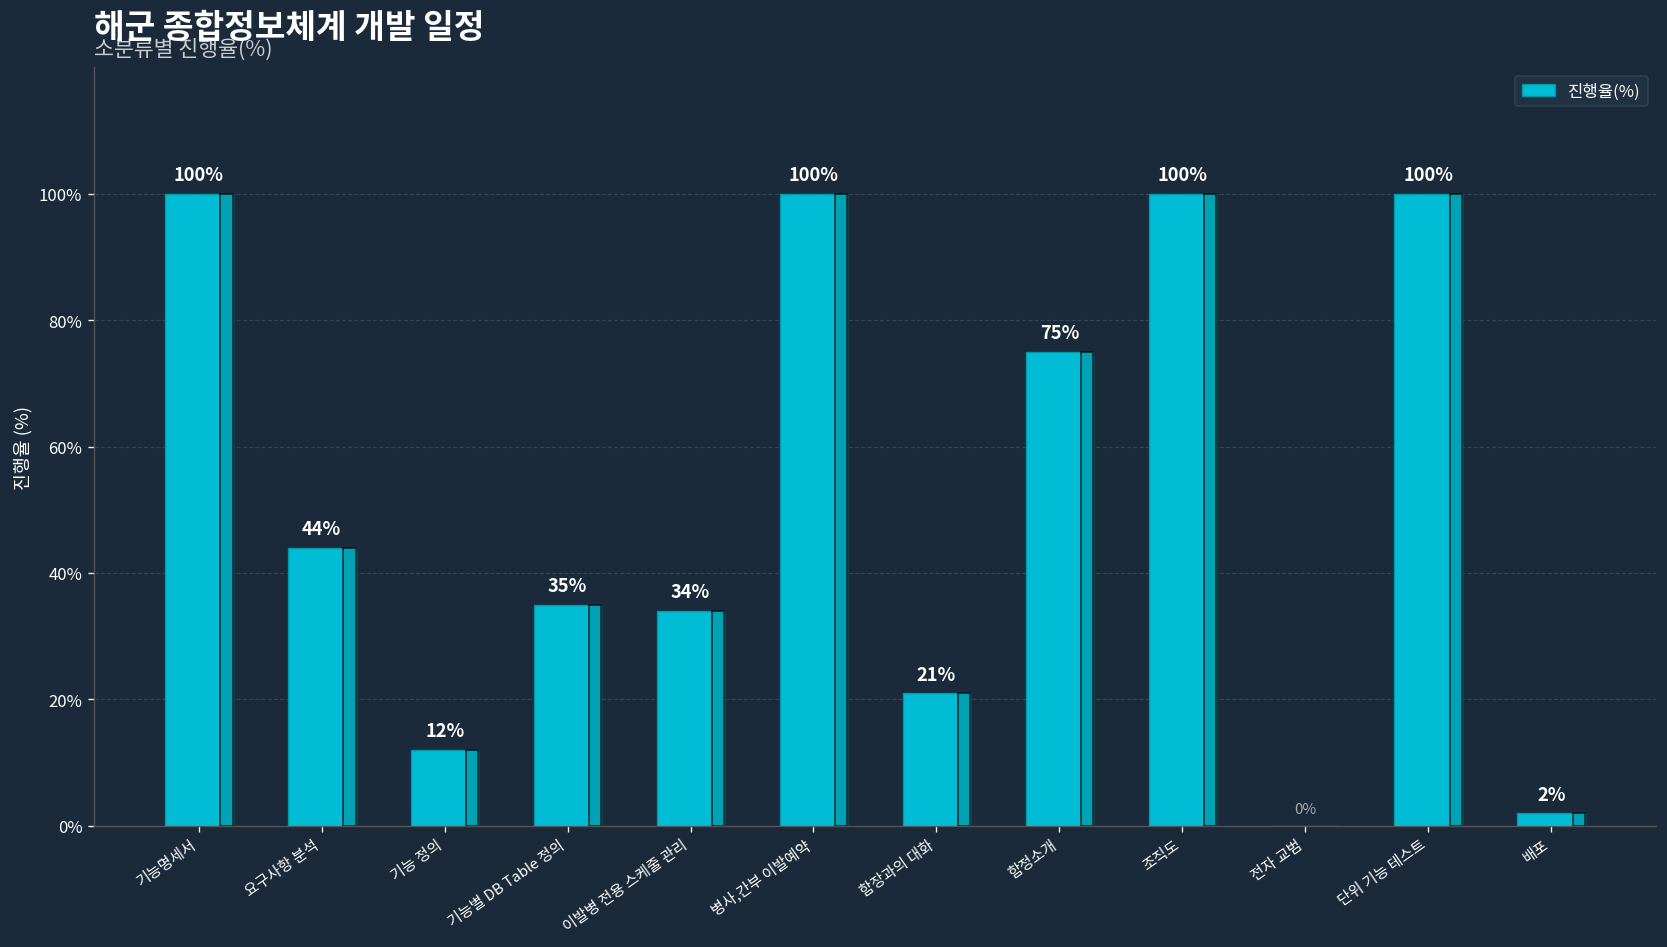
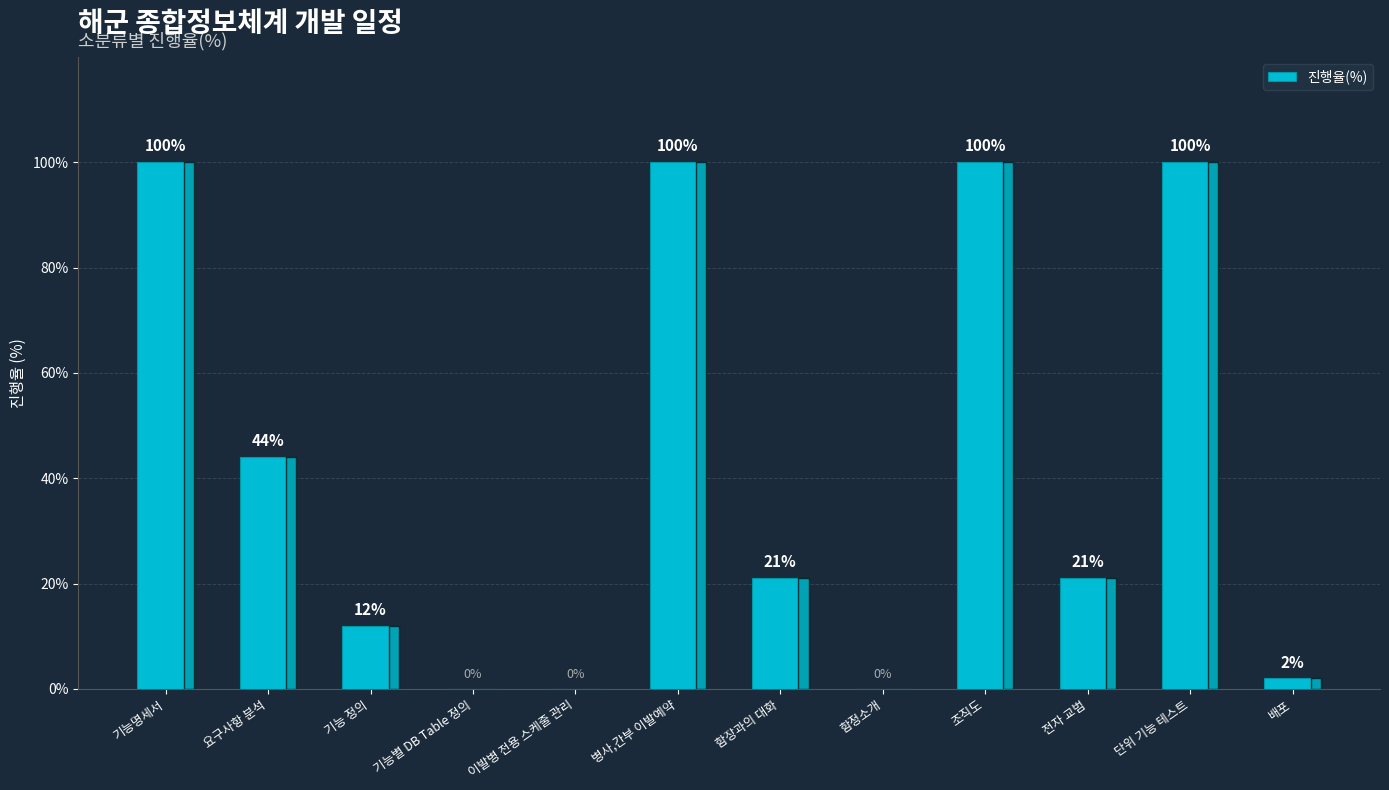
  {
    "기능명세서": "100%",
    "요구사항 분석": "44%",
    "기능 정의": "12%",
-   "기능별 DB Table 정의": "35%",
-   "이발병 전용 스케줄 관리": "34%",
+   "기능별 DB Table 정의": "0%",
+   "이발병 전용 스케줄 관리": "0%",
    "병사,간부 이발예약": "100%",
    "함장과의 대화": "21%",
-   "함정소개": "75%",
+   "함정소개": "0%",
    "조직도": "100%",
-   "전자 교범": "0%",
+   "전자 교범": "21%",
    "단위 기능 테스트": "100%",
    "배포": "2%"
  }
